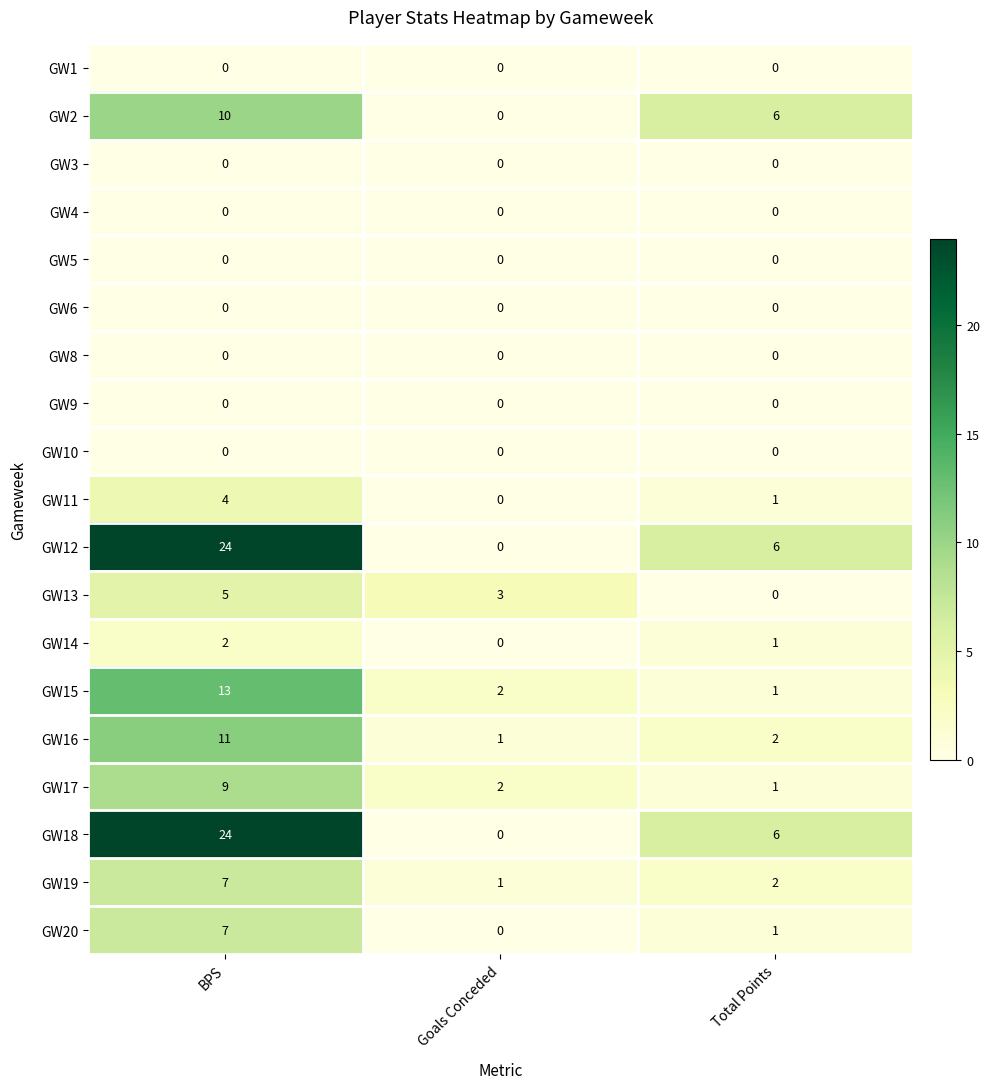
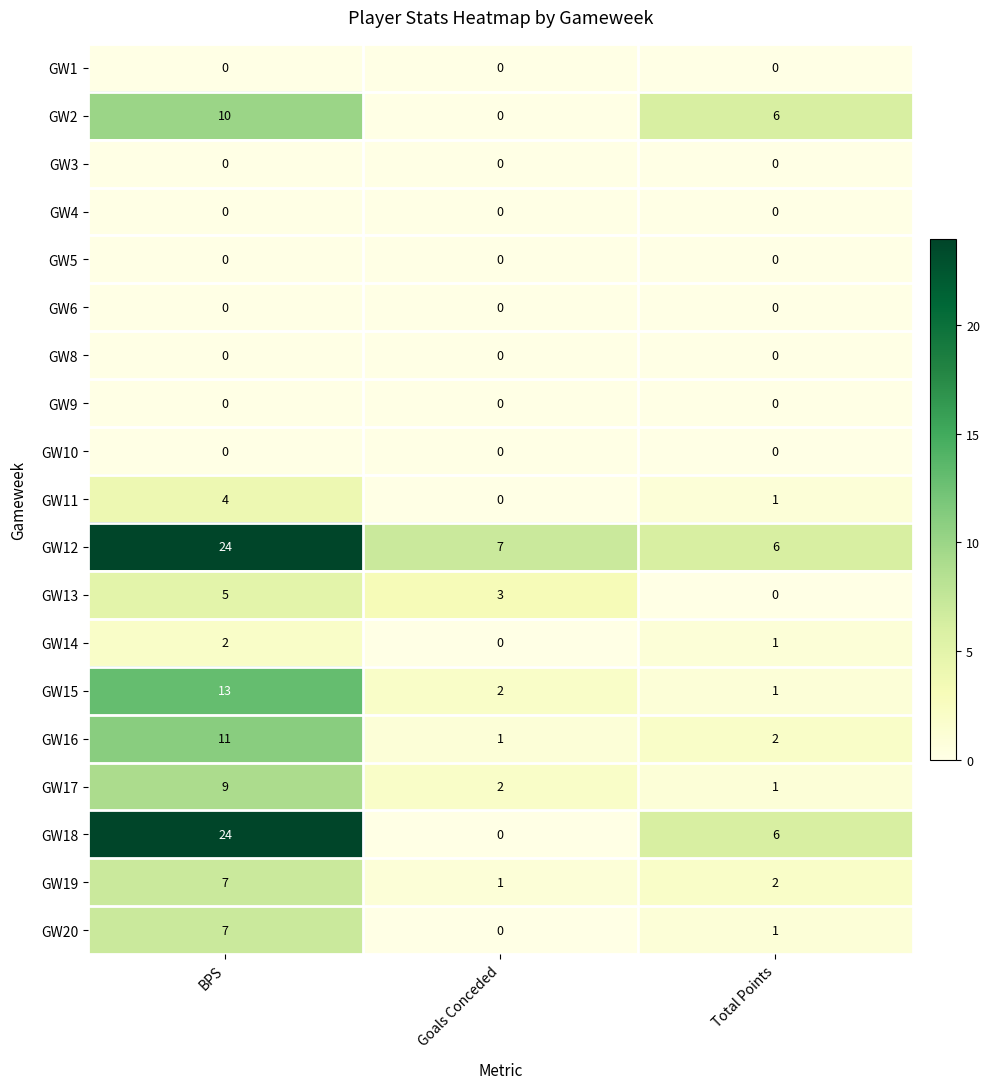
  {
    "GW1": {
      "BPS": 0,
      "Goals Conceded": 0,
      "Total Points": 0
    },
    "GW2": {
      "BPS": 10,
      "Goals Conceded": 0,
      "Total Points": 6
    },
    "GW3": {
      "BPS": 0,
      "Goals Conceded": 0,
      "Total Points": 0
    },
    "GW4": {
      "BPS": 0,
      "Goals Conceded": 0,
      "Total Points": 0
    },
    "GW5": {
      "BPS": 0,
      "Goals Conceded": 0,
      "Total Points": 0
    },
    "GW6": {
      "BPS": 0,
      "Goals Conceded": 0,
      "Total Points": 0
    },
    "GW8": {
      "BPS": 0,
      "Goals Conceded": 0,
      "Total Points": 0
    },
    "GW9": {
      "BPS": 0,
      "Goals Conceded": 0,
      "Total Points": 0
    },
    "GW10": {
      "BPS": 0,
      "Goals Conceded": 0,
      "Total Points": 0
    },
    "GW11": {
      "BPS": 4,
      "Goals Conceded": 0,
      "Total Points": 1
    },
    "GW12": {
      "BPS": 24,
-     "Goals Conceded": 0,
+     "Goals Conceded": 7,
      "Total Points": 6
    },
    "GW13": {
      "BPS": 5,
      "Goals Conceded": 3,
      "Total Points": 0
    },
    "GW14": {
      "BPS": 2,
      "Goals Conceded": 0,
      "Total Points": 1
    },
    "GW15": {
      "BPS": 13,
      "Goals Conceded": 2,
      "Total Points": 1
    },
    "GW16": {
      "BPS": 11,
      "Goals Conceded": 1,
      "Total Points": 2
    },
    "GW17": {
      "BPS": 9,
      "Goals Conceded": 2,
      "Total Points": 1
    },
    "GW18": {
      "BPS": 24,
      "Goals Conceded": 0,
      "Total Points": 6
    },
    "GW19": {
      "BPS": 7,
      "Goals Conceded": 1,
      "Total Points": 2
    },
    "GW20": {
      "BPS": 7,
      "Goals Conceded": 0,
      "Total Points": 1
    }
  }
